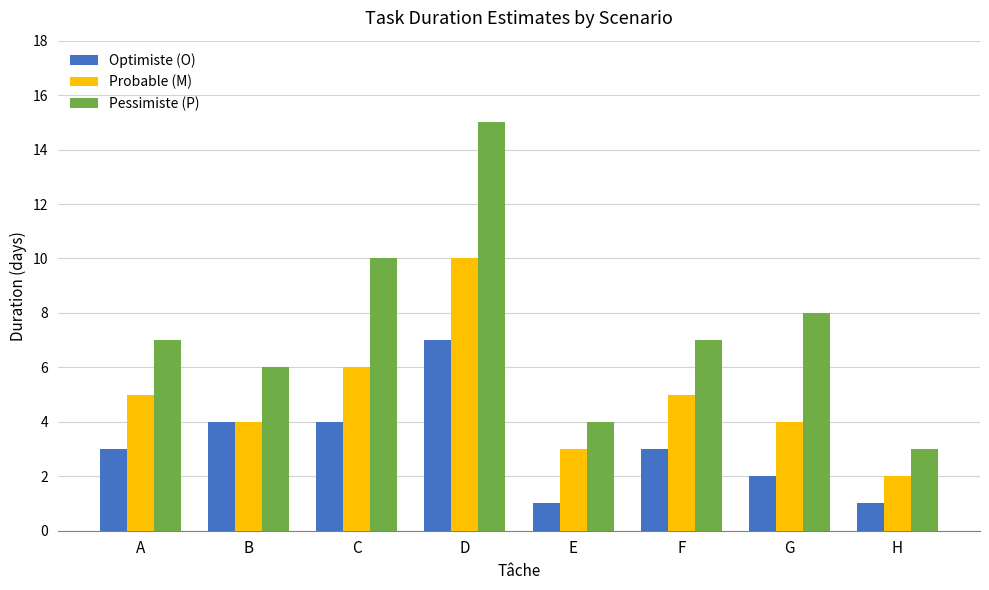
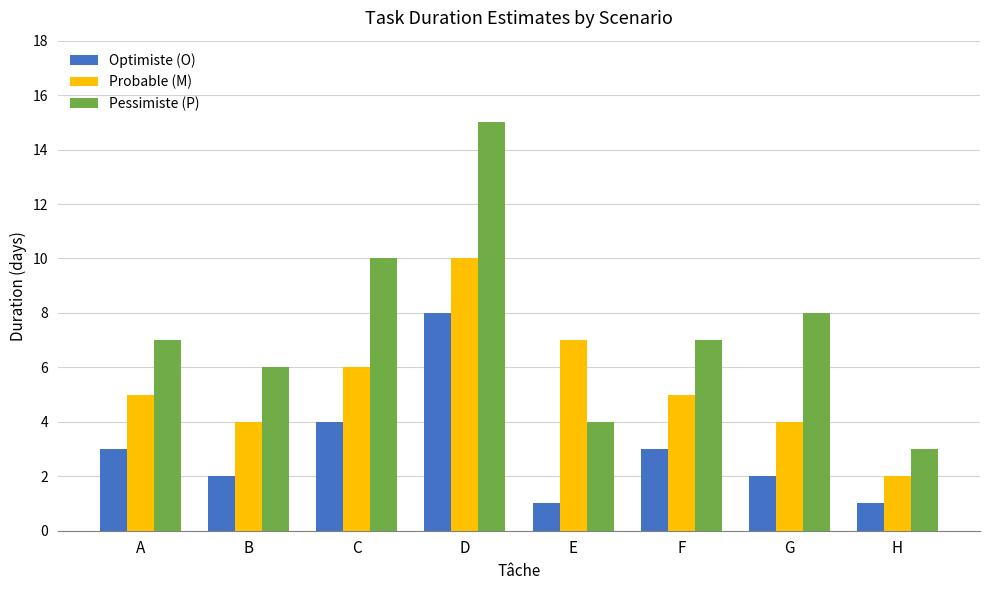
  {
    "Optimiste (O)": {
      "A": 3,
-     "B": 4,
+     "B": 2,
      "C": 4,
-     "D": 7,
+     "D": 8,
      "E": 1,
      "F": 3,
      "G": 2,
      "H": 1
    },
    "Probable (M)": {
      "A": 5,
      "B": 4,
      "C": 6,
      "D": 10,
-     "E": 3,
+     "E": 7,
      "F": 5,
      "G": 4,
      "H": 2
    },
    "Pessimiste (P)": {
      "A": 7,
      "B": 6,
      "C": 10,
      "D": 15,
      "E": 4,
      "F": 7,
      "G": 8,
      "H": 3
    }
  }
